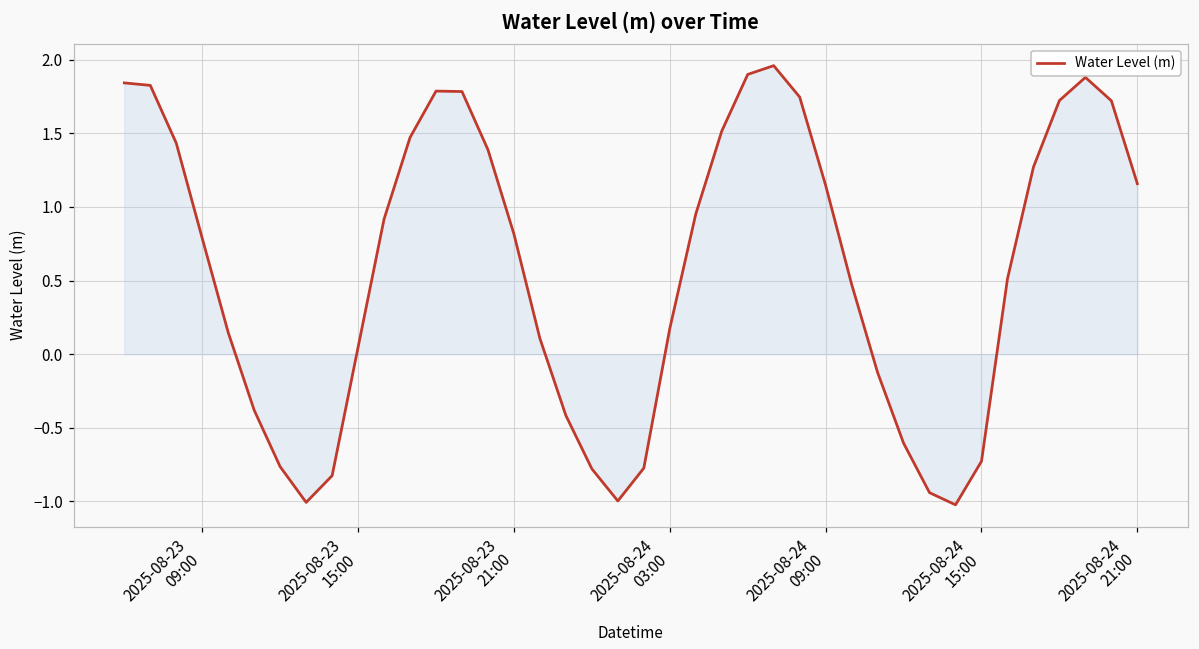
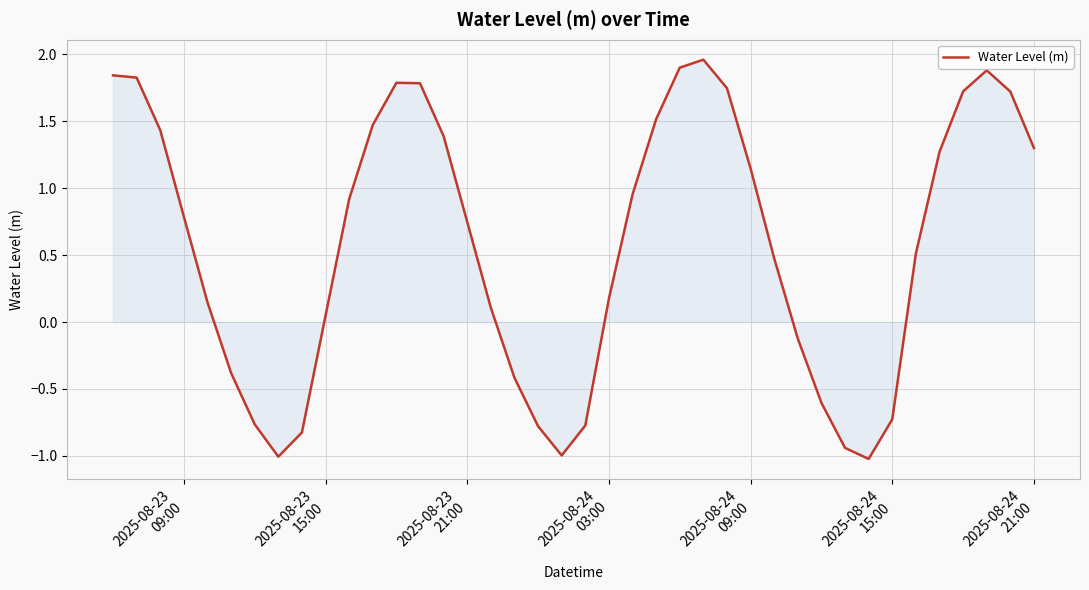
  {
    "Water Level (m)": {
-     "2025-08-23 21:00": 0.82,
+     "2025-08-23 21:00": 0.75,
      "2025-08-24 15:00": -0.73,
-     "2025-08-24 21:00": 1.16
+     "2025-08-24 21:00": 1.30
    }
  }
